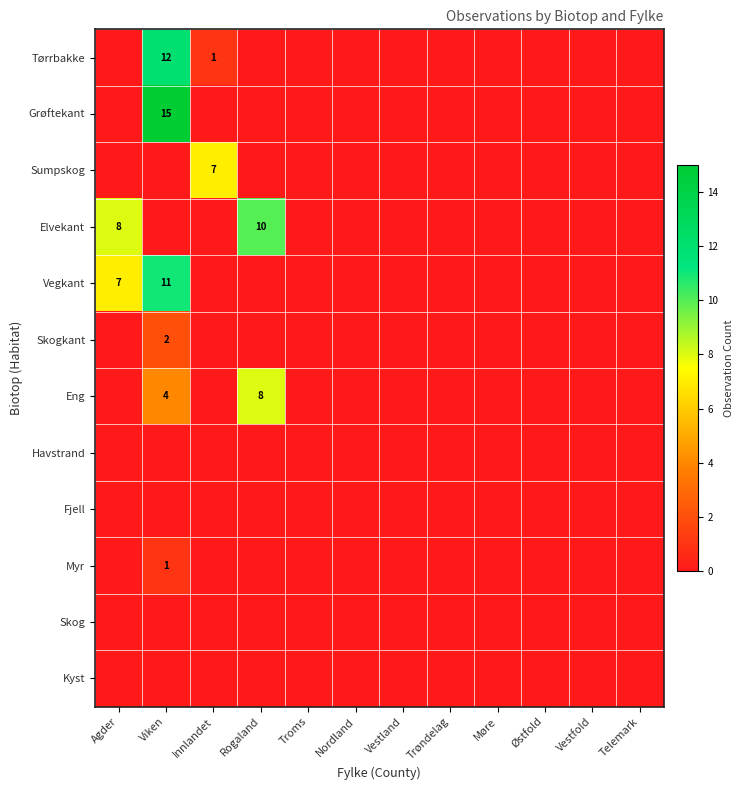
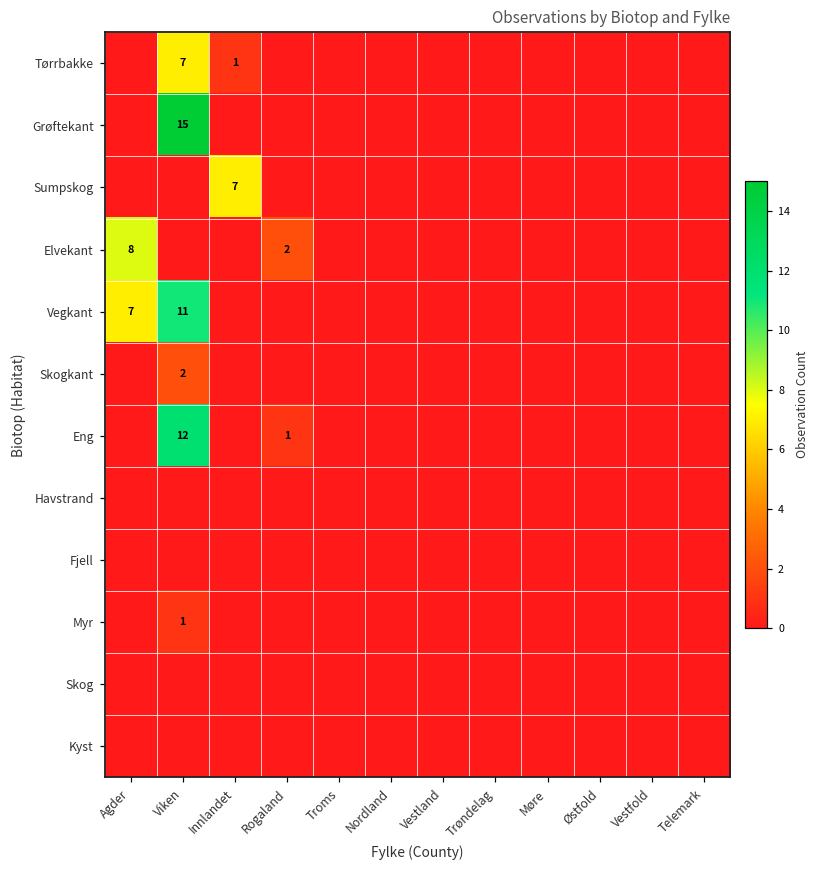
  {
    "Tørrbakke": {
-     "Viken": 12,
+     "Viken": 7,
      "Innlandet": 1
    },
    "Grøftekant": {
      "Viken": 15
    },
    "Sumpskog": {
      "Innlandet": 7
    },
    "Elvekant": {
      "Agder": 8,
-     "Rogaland": 10
+     "Rogaland": 2
    },
    "Vegkant": {
      "Agder": 7,
      "Viken": 11
    },
    "Skogkant": {
      "Viken": 2
    },
    "Eng": {
-     "Viken": 4,
-     "Rogaland": 8
+     "Viken": 12,
+     "Rogaland": 1
    },
    "Myr": {
      "Viken": 1
    }
  }
